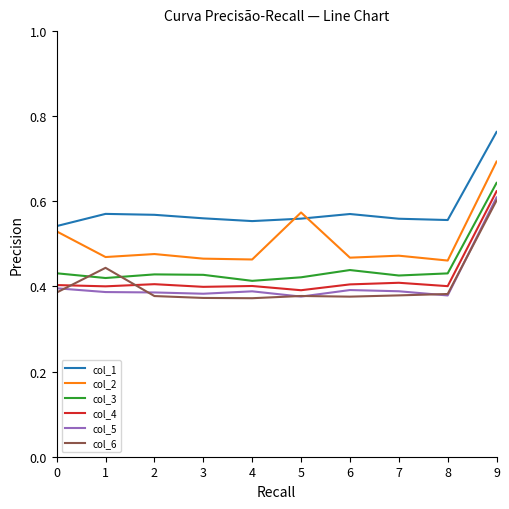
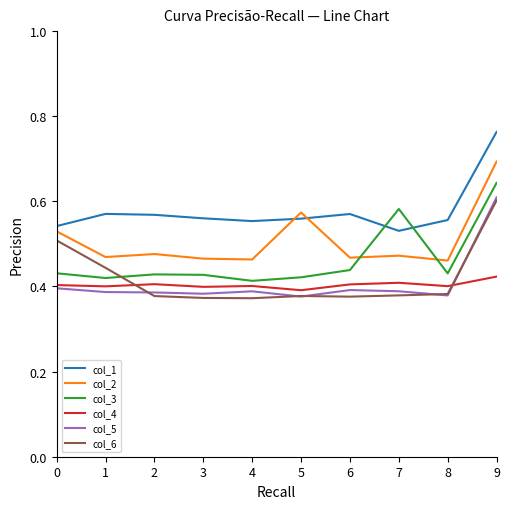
  {
    "col_1": {
      "0": 0.54,
      "1": 0.57,
      "2": 0.57,
      "3": 0.56,
      "4": 0.55,
      "5": 0.56,
      "6": 0.57,
-     "7": 0.56,
+     "7": 0.53,
      "8": 0.56,
      "9": 0.76
    },
    "col_2": {
      "0": 0.53,
      "1": 0.47,
      "2": 0.48,
      "3": 0.47,
      "4": 0.46,
      "5": 0.57,
      "6": 0.47,
      "7": 0.47,
      "8": 0.46,
      "9": 0.69
    },
    "col_3": {
      "0": 0.43,
      "1": 0.42,
      "2": 0.43,
      "3": 0.43,
      "4": 0.41,
      "5": 0.42,
      "6": 0.44,
-     "7": 0.43,
+     "7": 0.58,
      "8": 0.43,
      "9": 0.64
    },
    "col_4": {
      "0": 0.40,
      "1": 0.40,
      "2": 0.41,
      "3": 0.40,
      "4": 0.40,
      "5": 0.39,
      "6": 0.40,
      "7": 0.41,
      "8": 0.40,
-     "9": 0.62
+     "9": 0.42
    },
    "col_5": {
      "0": 0.40,
      "1": 0.39,
      "2": 0.39,
      "3": 0.38,
      "4": 0.39,
      "6": 0.39,
      "7": 0.39,
      "9": 0.61
    },
    "col_6": {
-     "0": 0.39,
+     "0": 0.51,
      "1": 0.44,
      "2": 0.38,
      "3": 0.37,
      "4": 0.37,
      "6": 0.38,
      "7": 0.38,
      "9": 0.60
    }
  }
